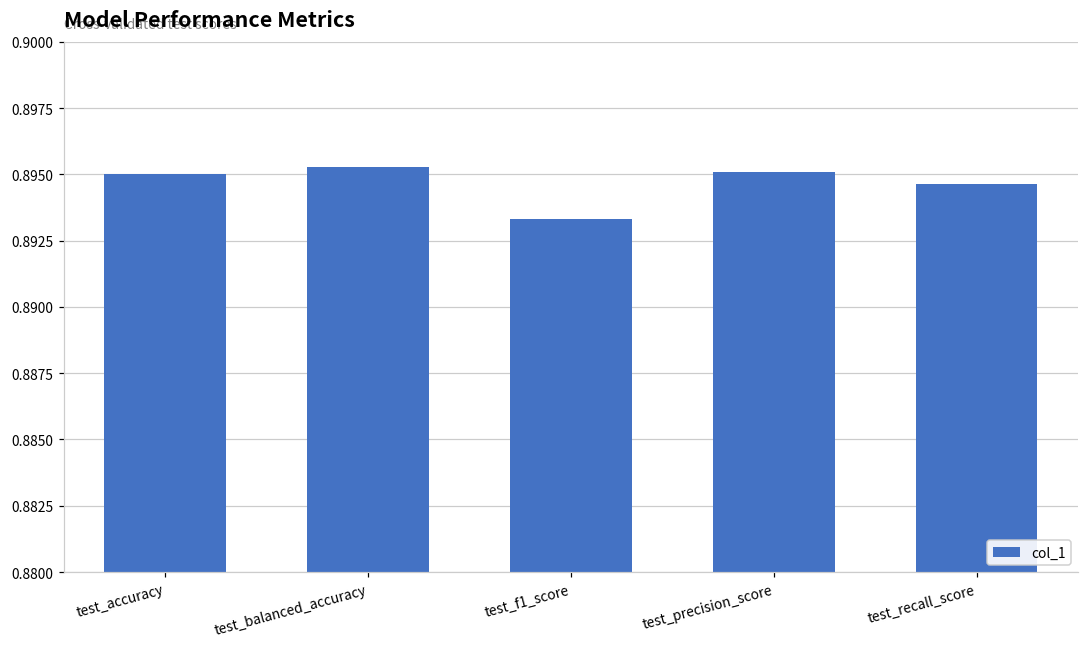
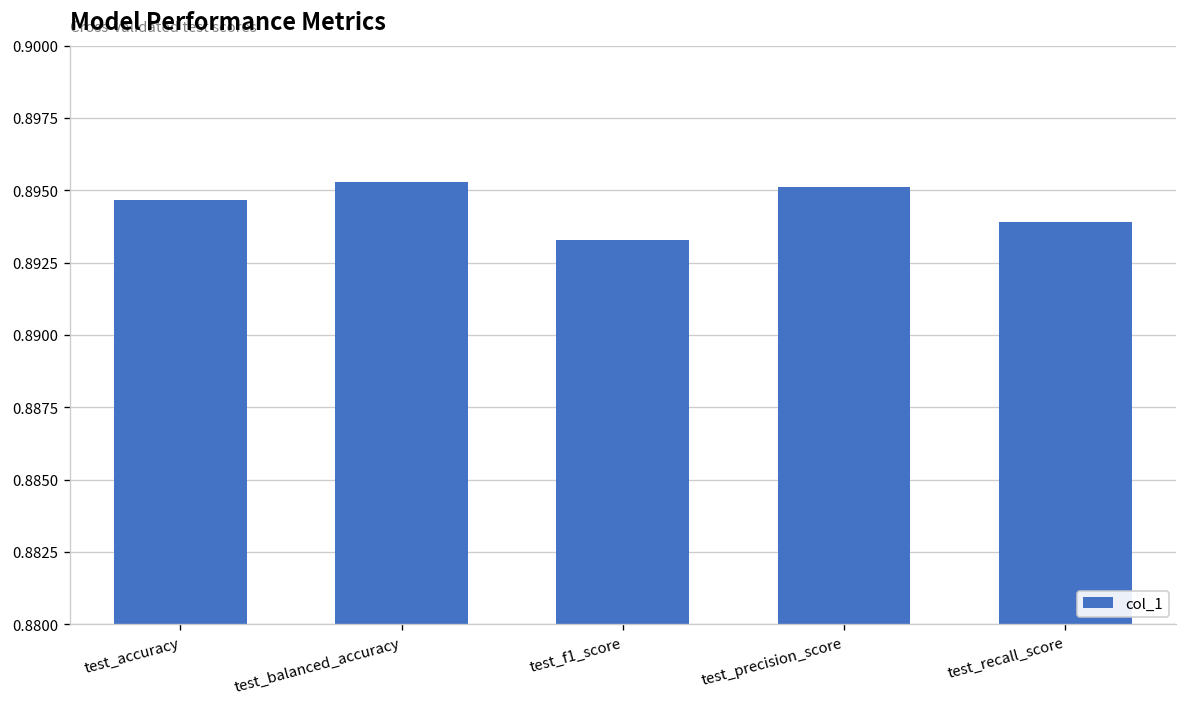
  {
-   "test_accuracy": 0.8950,
+   "test_accuracy": 0.8947,
    "test_balanced_accuracy": 0.8953,
    "test_f1_score": 0.8933,
    "test_precision_score": 0.8951,
-   "test_recall_score": 0.8947
+   "test_recall_score": 0.8939
  }
